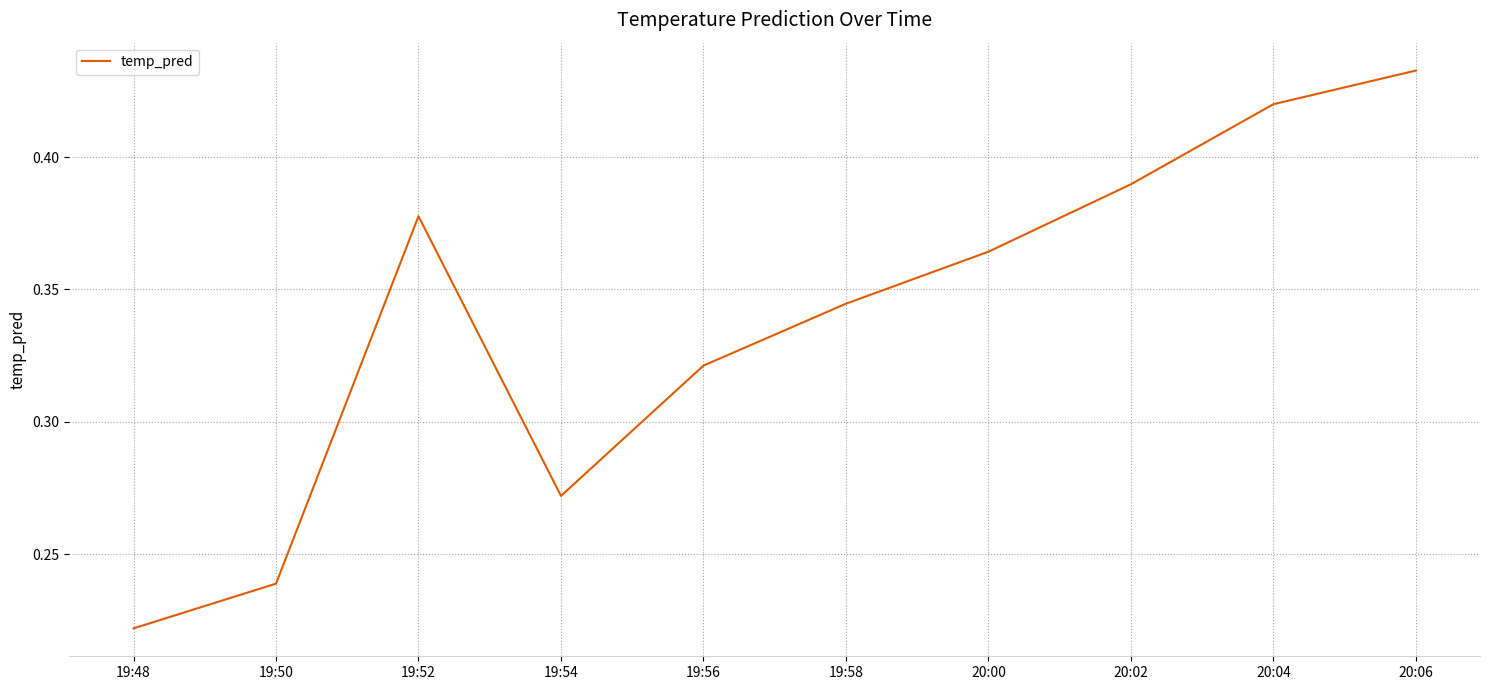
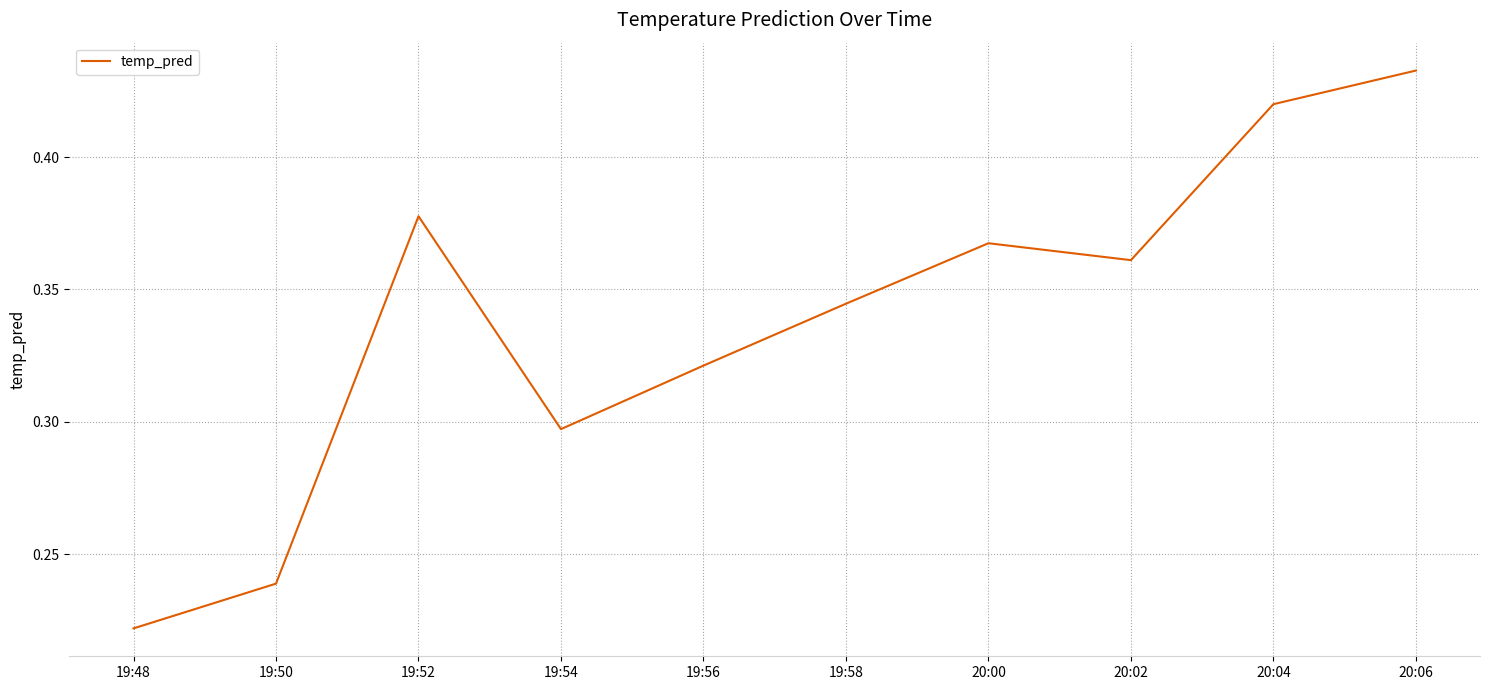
  {
    "19:48": 0.222,
    "19:50": 0.239,
    "19:52": 0.378,
-   "19:54": 0.272,
+   "19:54": 0.297,
    "19:56": 0.321,
    "19:58": 0.345,
-   "20:00": 0.364,
-   "20:02": 0.390,
+   "20:00": 0.367,
+   "20:02": 0.361,
    "20:04": 0.420,
    "20:06": 0.433
  }
